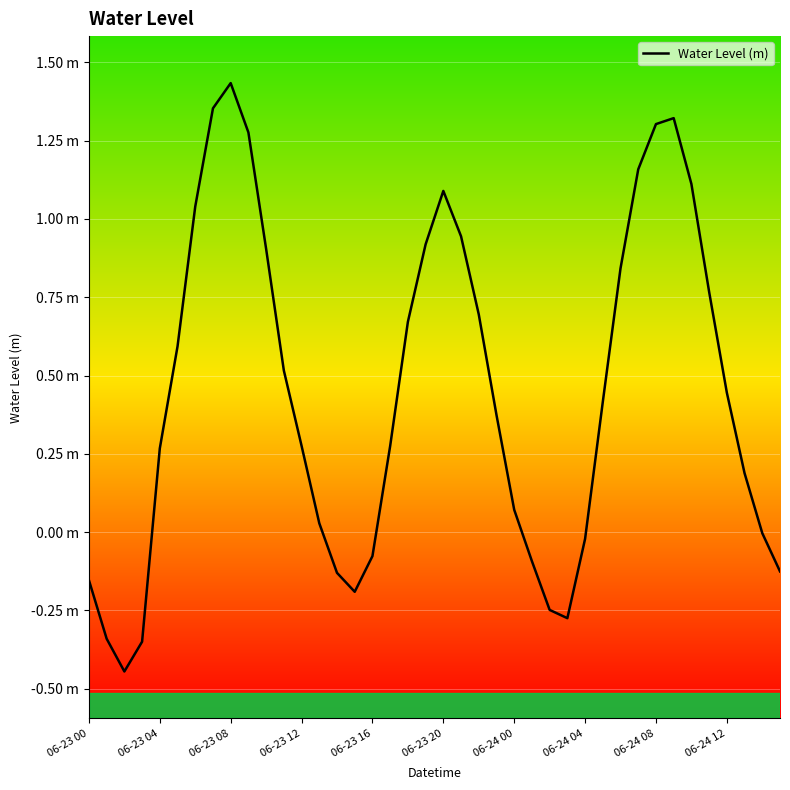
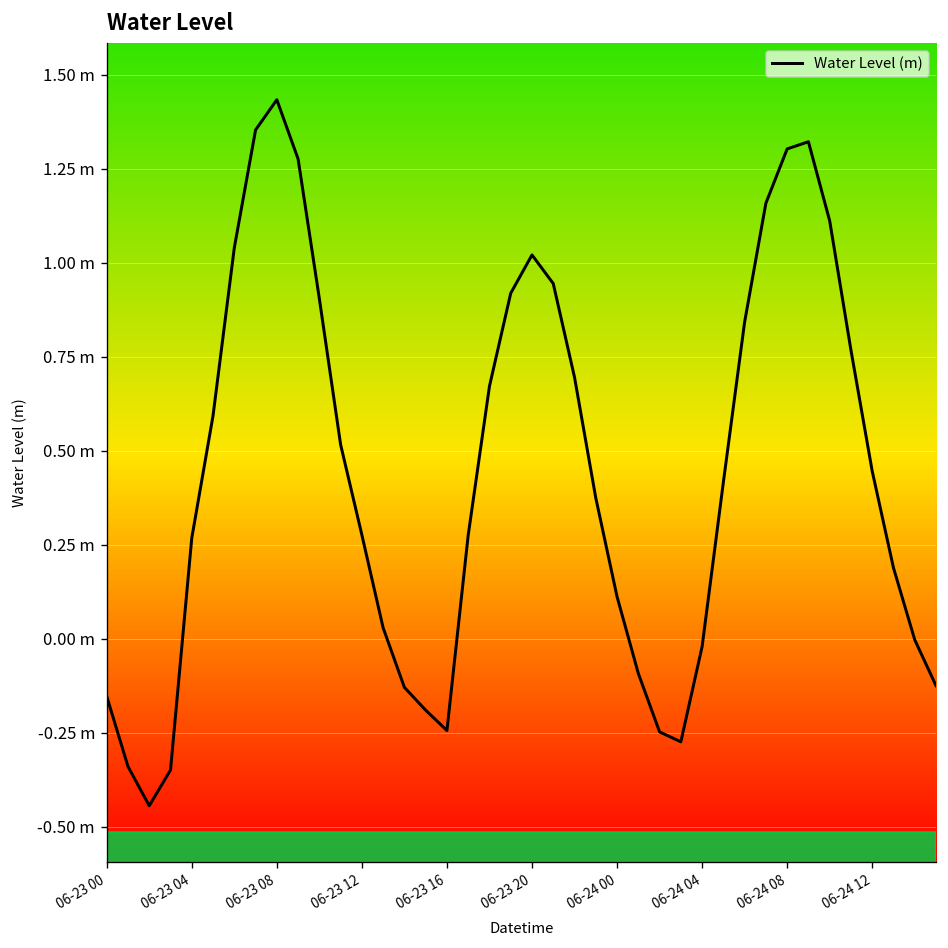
  {
    "06-23 00": "-0.15 m",
    "06-23 04": "0.27 m",
    "06-23 08": "1.43 m",
    "06-23 12": "0.28 m",
-   "06-23 16": "-0.08 m",
-   "06-23 20": "1.09 m",
-   "06-24 00": "0.07 m",
+   "06-23 16": "-0.24 m",
+   "06-23 20": "1.02 m",
+   "06-24 00": "0.11 m",
    "06-24 04": "-0.02 m",
    "06-24 08": "1.30 m",
    "06-24 12": "0.45 m"
  }
